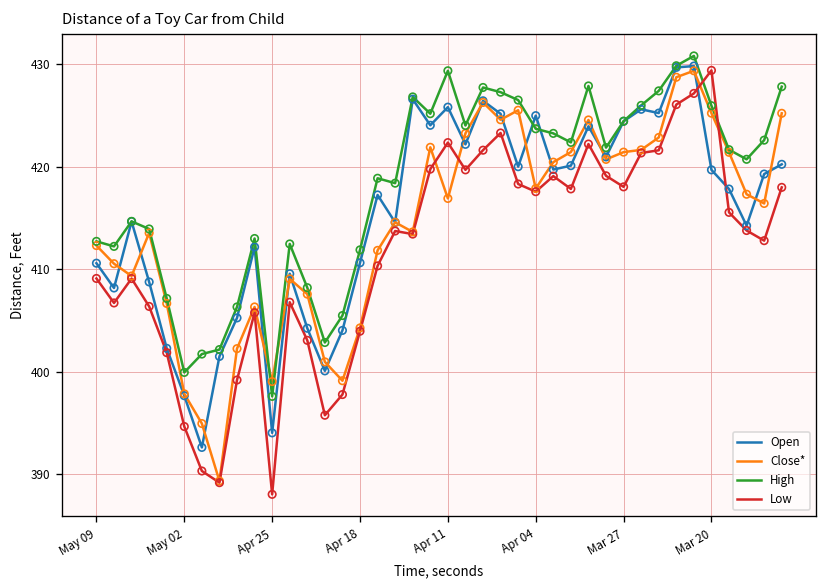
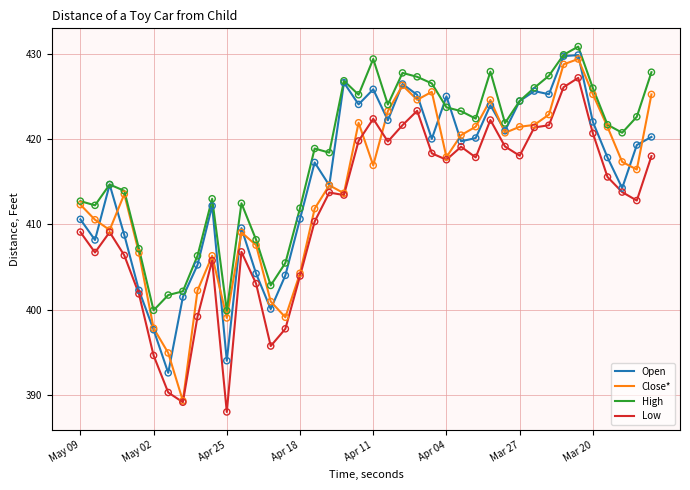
  {
    "Open": {
      "May 09": 411,
      "Apr 25": 394,
      "Apr 18": 411,
      "Apr 11": 426,
      "Apr 04": 425,
-     "Mar 20": 420
+     "Mar 20": 422
    },
    "Close*": {
      "May 09": 412,
      "Apr 25": 399,
      "Apr 18": 404,
      "Apr 11": 417,
      "Apr 04": 418,
      "Mar 27": 421,
      "Mar 20": 425
    },
    "High": {
      "May 09": 413,
      "May 02": 400,
-     "Apr 25": 398,
+     "Apr 25": 400,
      "Apr 18": 412,
      "Apr 11": 429,
      "Apr 04": 424,
      "Mar 20": 426
    },
    "Low": {
      "May 09": 409,
      "May 02": 395,
      "Apr 25": 388,
      "Apr 18": 404,
      "Apr 11": 422,
      "Apr 04": 418,
      "Mar 27": 418,
-     "Mar 20": 429
+     "Mar 20": 421
    }
  }
